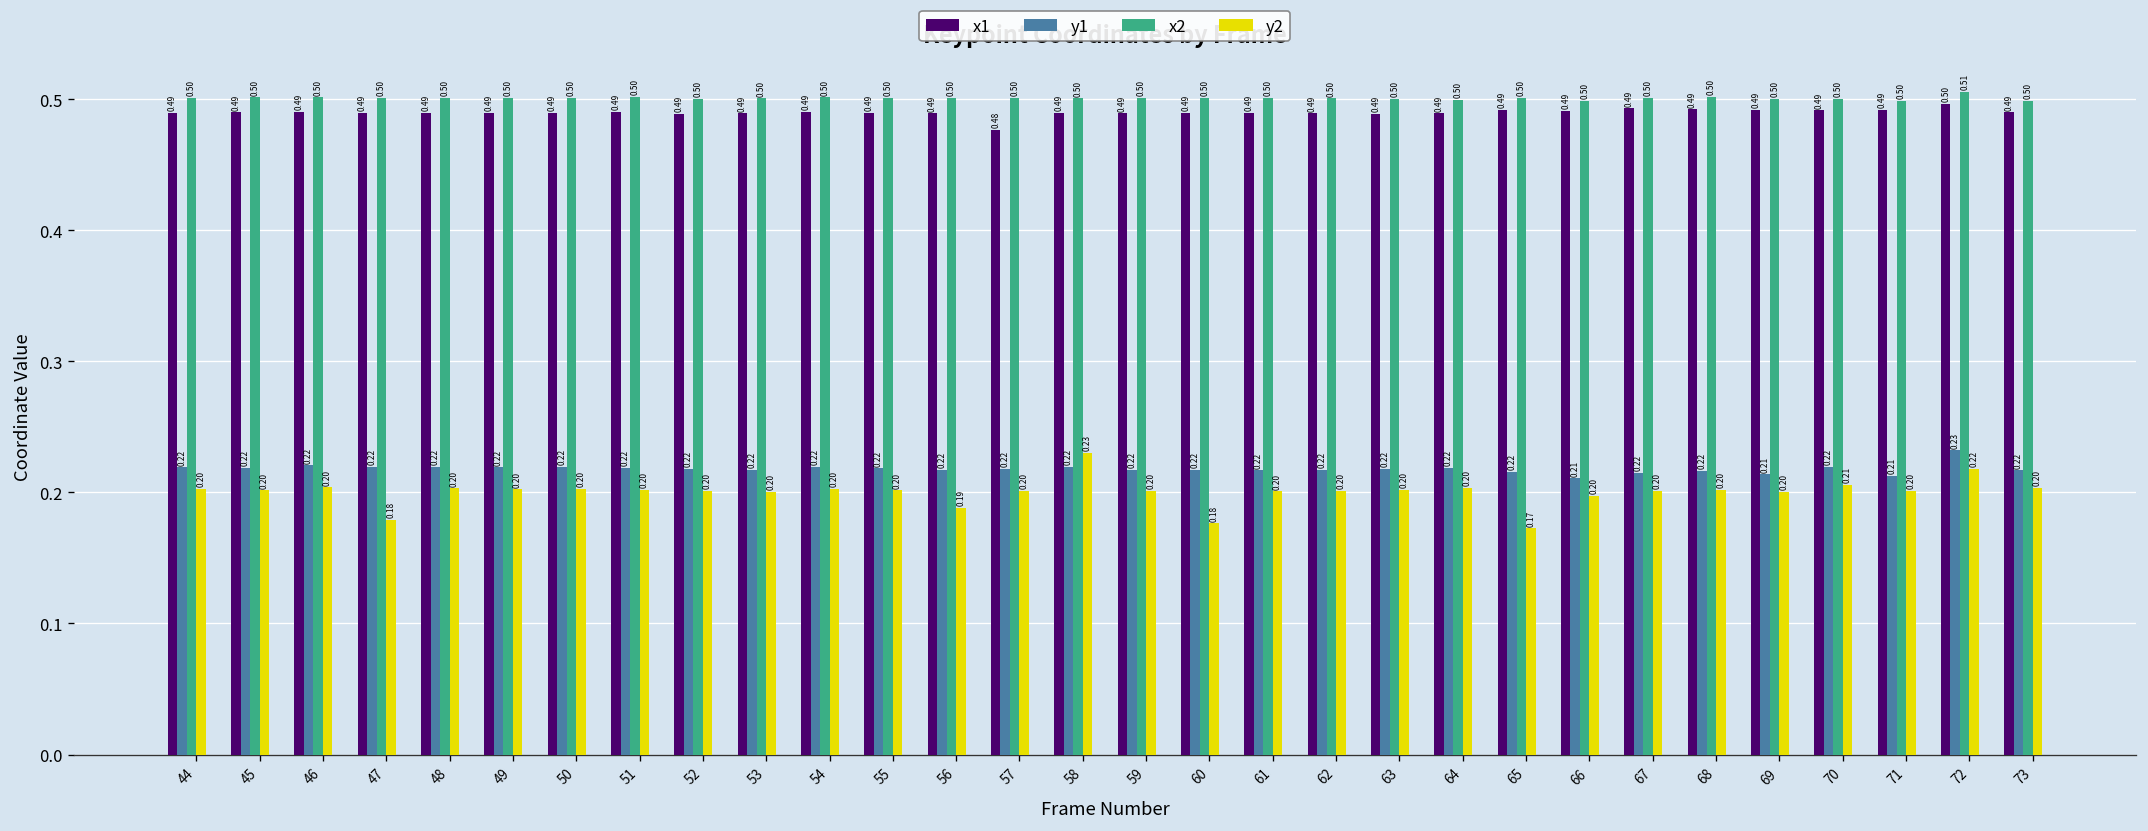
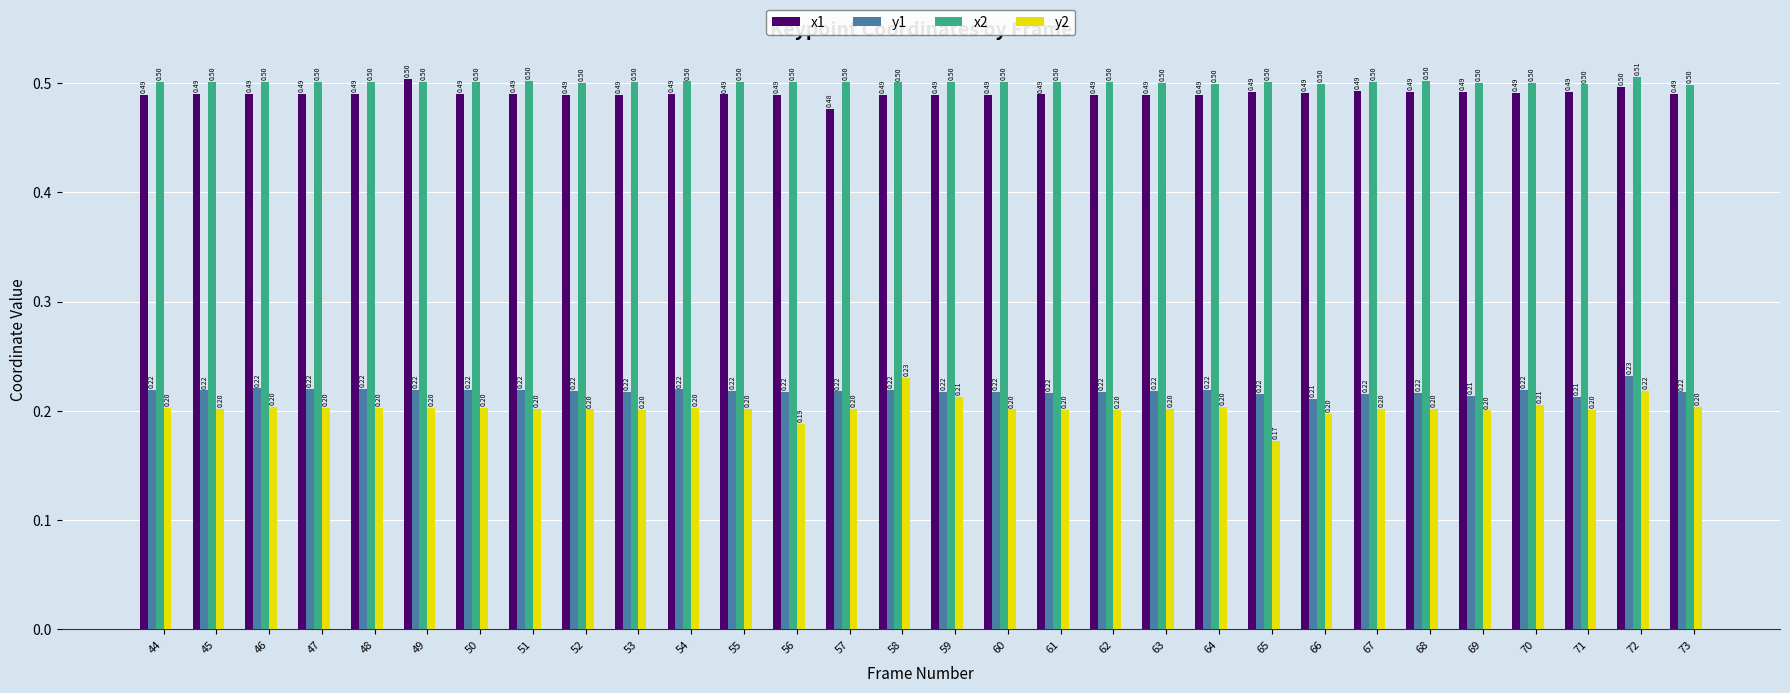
  {
    "x1": {
      "44": 0.49,
      "45": 0.49,
      "46": 0.49,
      "47": 0.49,
      "48": 0.49,
-     "49": 0.49,
+     "49": 0.50,
      "50": 0.49,
      "51": 0.49,
      "52": 0.49,
      "53": 0.49,
      "54": 0.49,
      "55": 0.49,
      "56": 0.49,
      "57": 0.48,
      "58": 0.49,
      "59": 0.49,
      "60": 0.49,
      "61": 0.49,
      "62": 0.49,
      "63": 0.49,
      "64": 0.49,
      "65": 0.49,
      "66": 0.49,
      "67": 0.49,
      "68": 0.49,
      "69": 0.49,
      "70": 0.49,
      "71": 0.49,
      "72": 0.50,
      "73": 0.49
    },
    "y2": {
      "44": 0.20,
      "45": 0.20,
      "46": 0.20,
-     "47": 0.18,
+     "47": 0.20,
      "48": 0.20,
      "49": 0.20,
      "50": 0.20,
      "51": 0.20,
      "52": 0.20,
      "53": 0.20,
      "54": 0.20,
      "55": 0.20,
      "56": 0.19,
      "57": 0.20,
      "58": 0.23,
-     "59": 0.20,
-     "60": 0.18,
+     "59": 0.21,
+     "60": 0.20,
      "61": 0.20,
      "62": 0.20,
      "63": 0.20,
      "64": 0.20,
      "65": 0.17,
      "66": 0.20,
      "67": 0.20,
      "68": 0.20,
      "69": 0.20,
      "70": 0.21,
      "71": 0.20,
      "72": 0.22,
      "73": 0.20
    }
  }
